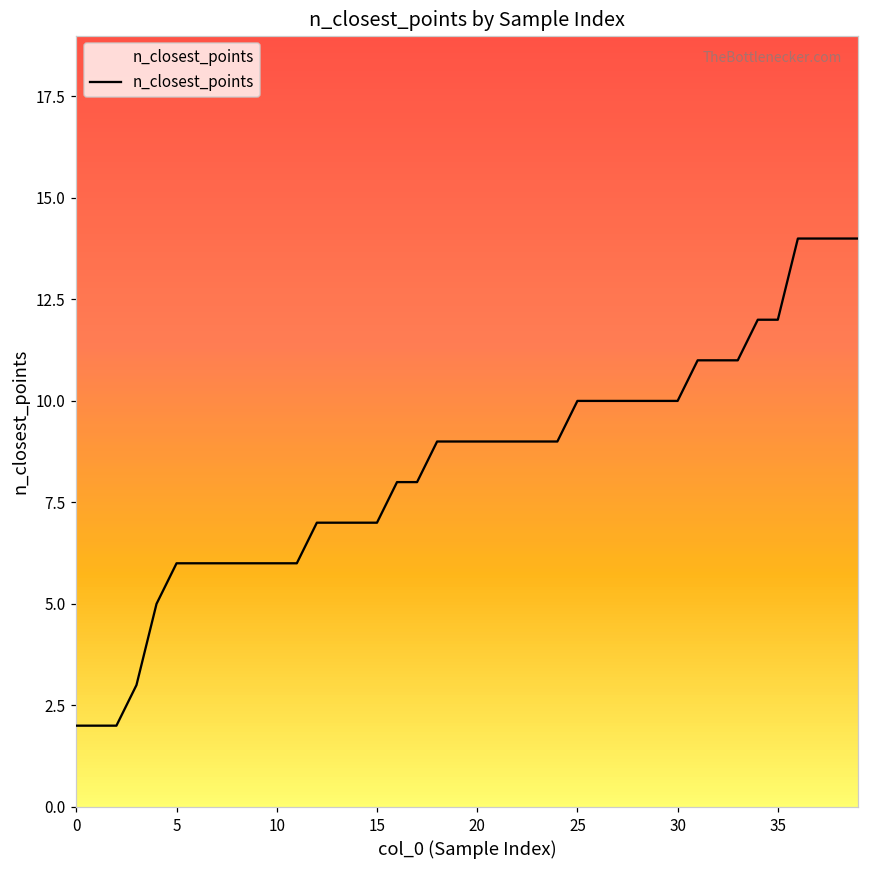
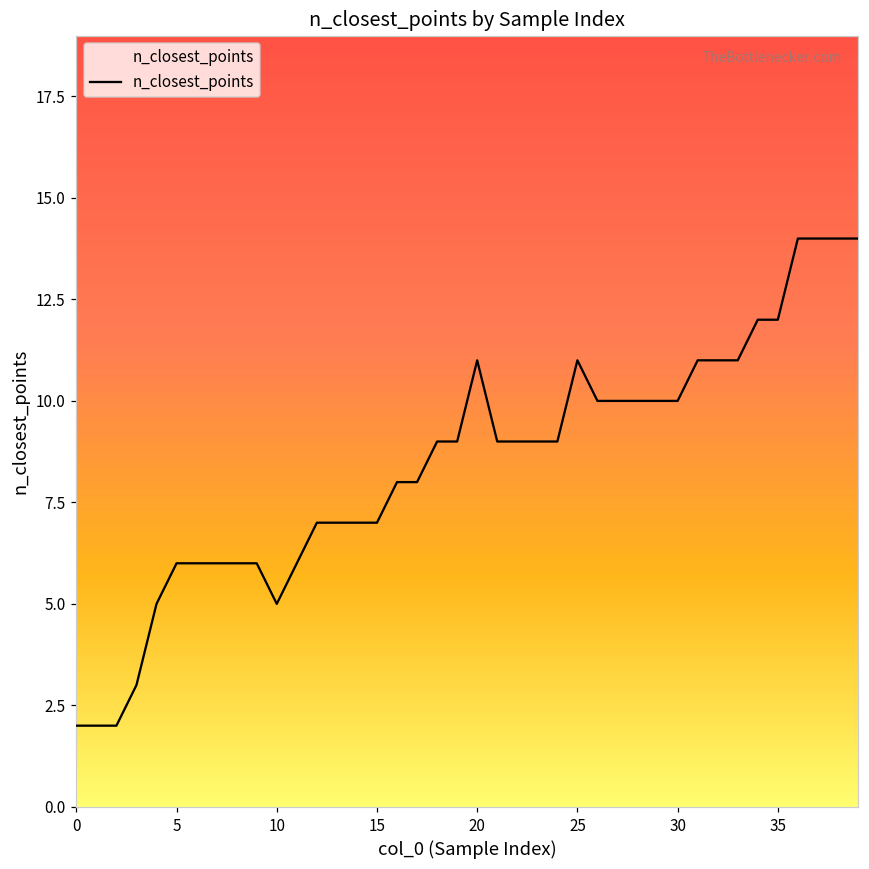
  {
    "0": 2,
    "5": 6,
-   "10": 6,
+   "10": 5,
    "15": 7,
-   "20": 9,
-   "25": 10,
+   "20": 11,
+   "25": 11,
    "30": 10,
    "35": 12
  }
